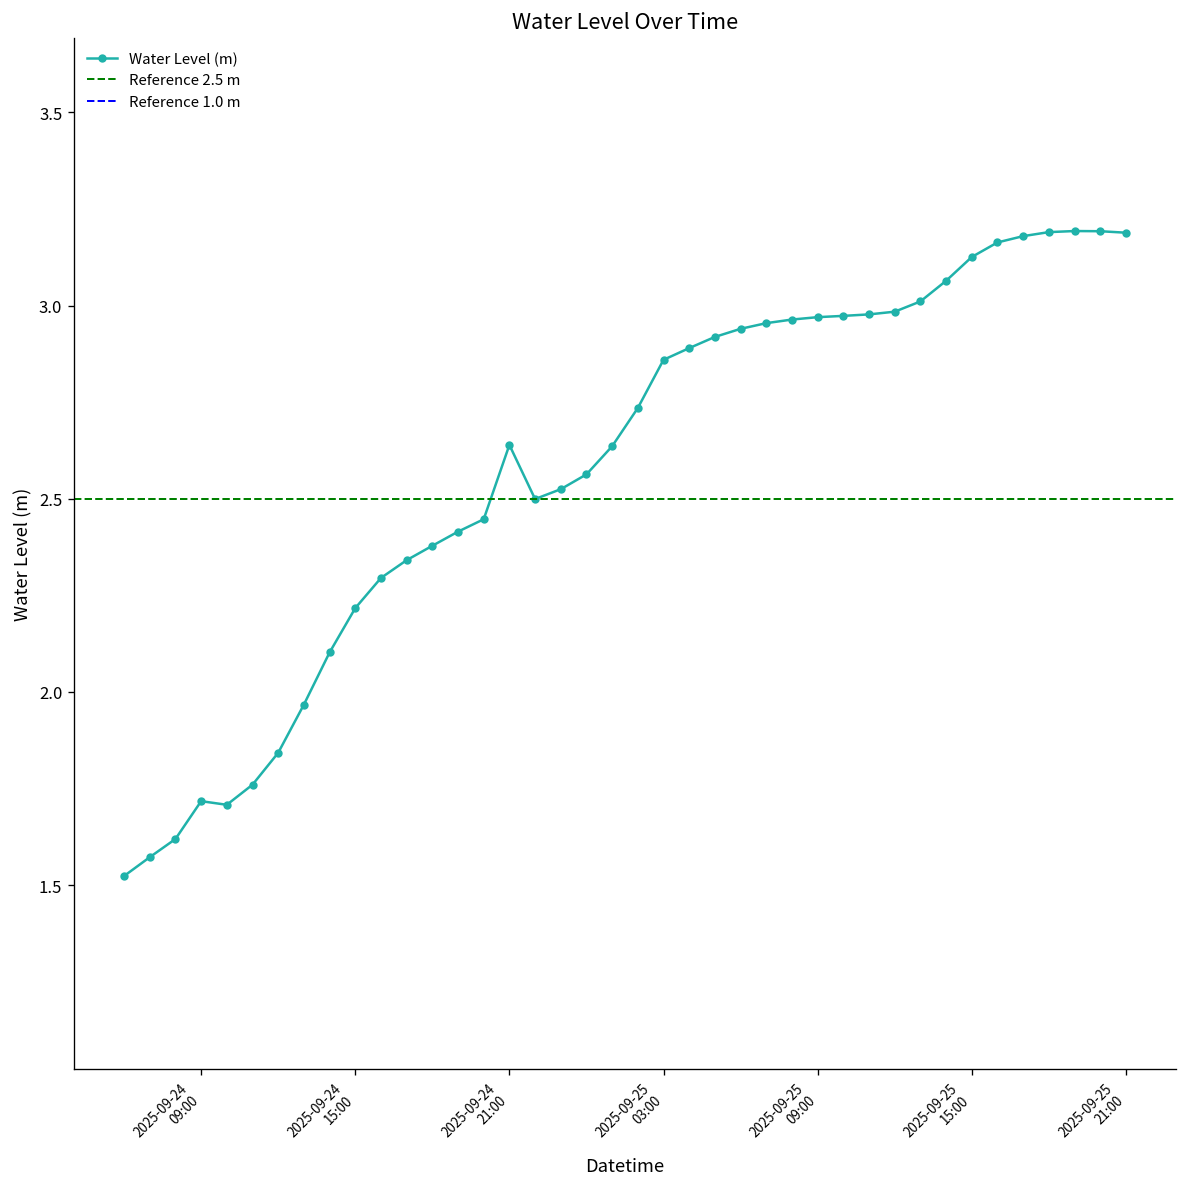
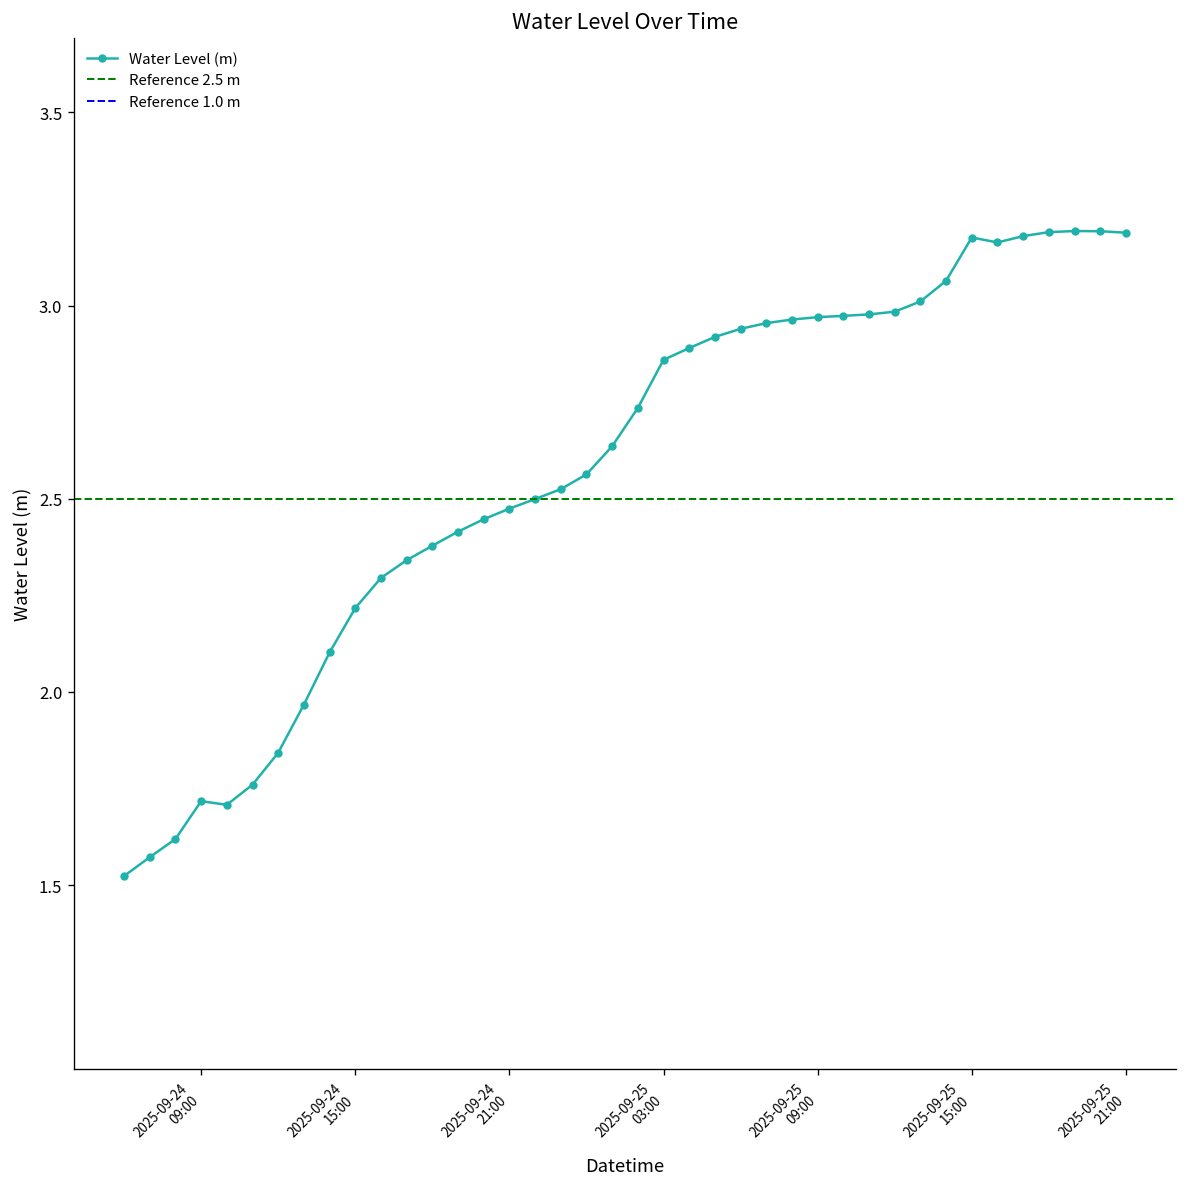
  {
    "2025-09-24 09:00": 1.72,
    "2025-09-24 15:00": 2.22,
-   "2025-09-24 21:00": 2.64,
+   "2025-09-24 21:00": 2.47,
    "2025-09-25 03:00": 2.86,
    "2025-09-25 09:00": 2.97,
-   "2025-09-25 15:00": 3.13,
+   "2025-09-25 15:00": 3.18,
    "2025-09-25 21:00": 3.19
  }
